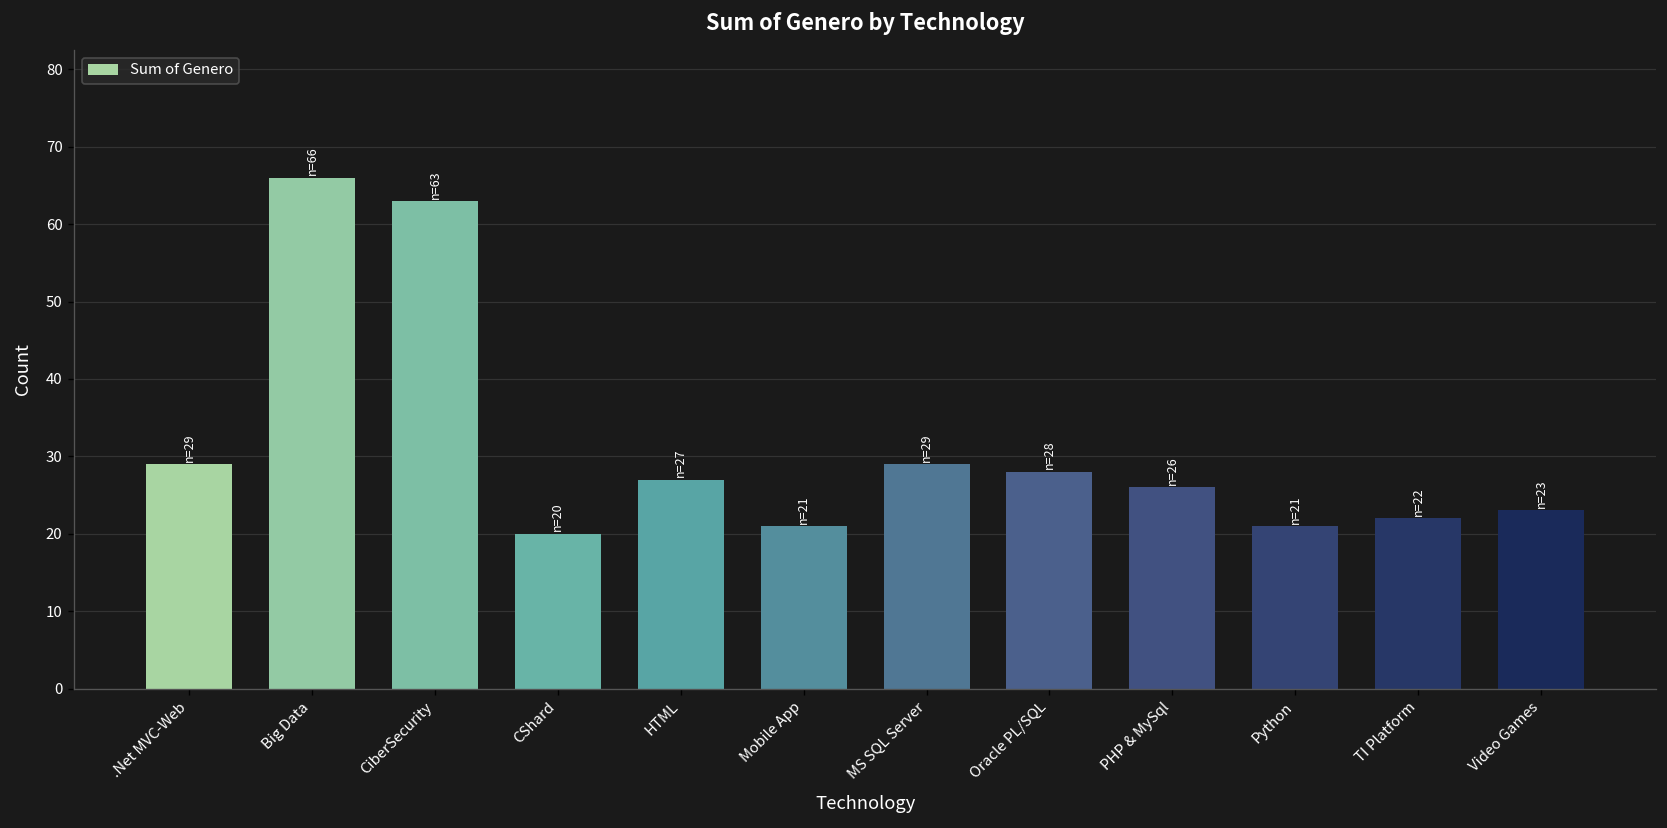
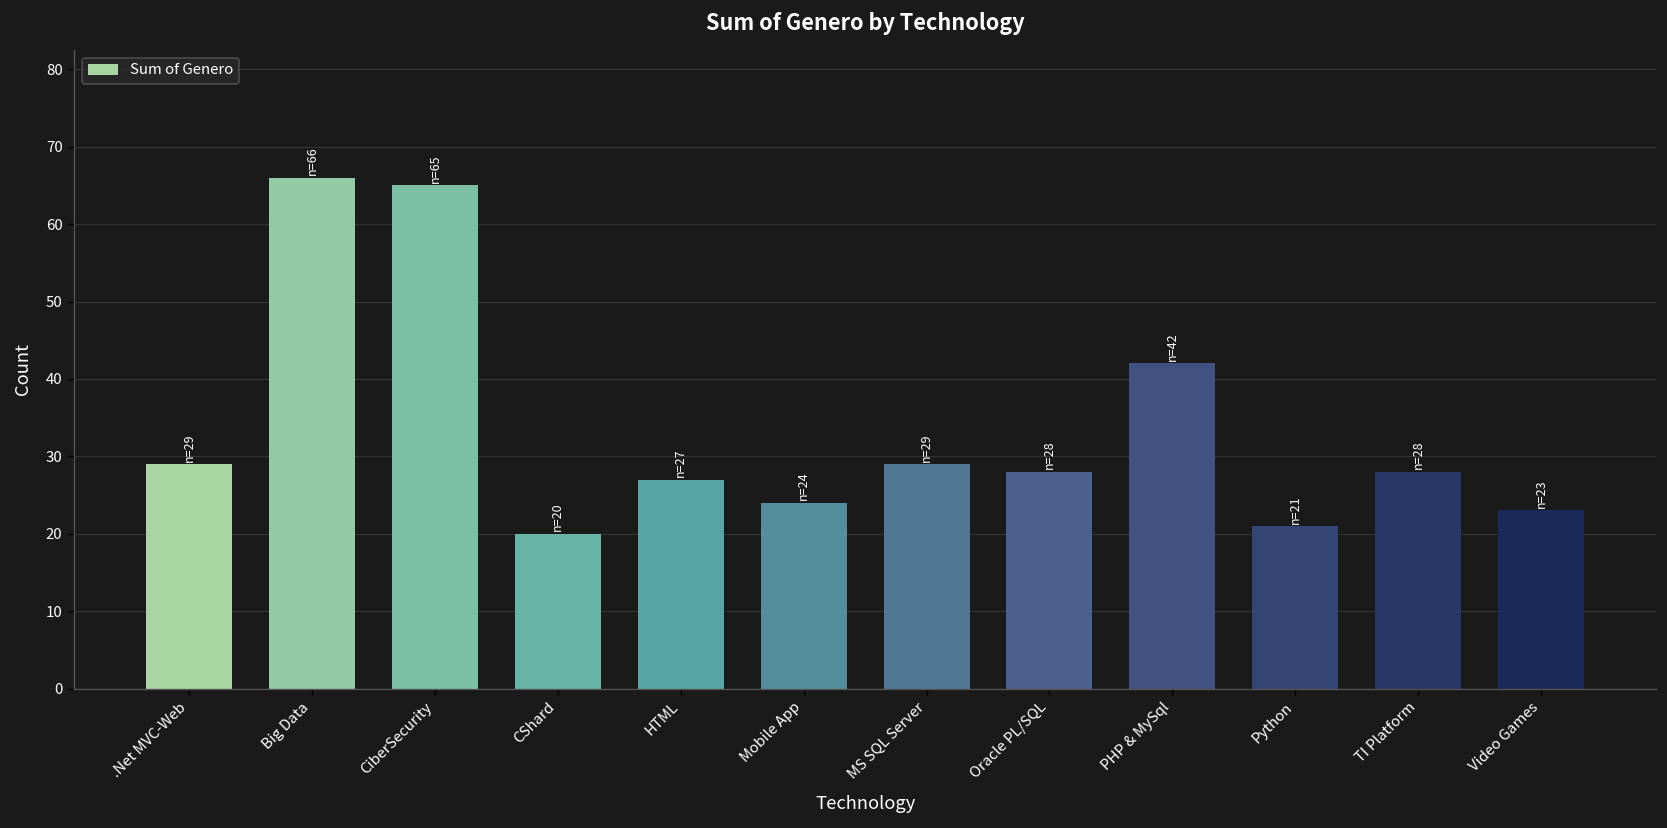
  {
    ".Net MVC-Web": 29,
    "Big Data": 66,
-   "CiberSecurity": 63,
+   "CiberSecurity": 65,
    "CShard": 20,
    "HTML": 27,
-   "Mobile App": 21,
+   "Mobile App": 24,
    "MS SQL Server": 29,
    "Oracle PL/SQL": 28,
-   "PHP & MySql": 26,
+   "PHP & MySql": 42,
    "Python": 21,
-   "TI Platform": 22,
+   "TI Platform": 28,
    "Video Games": 23
  }
